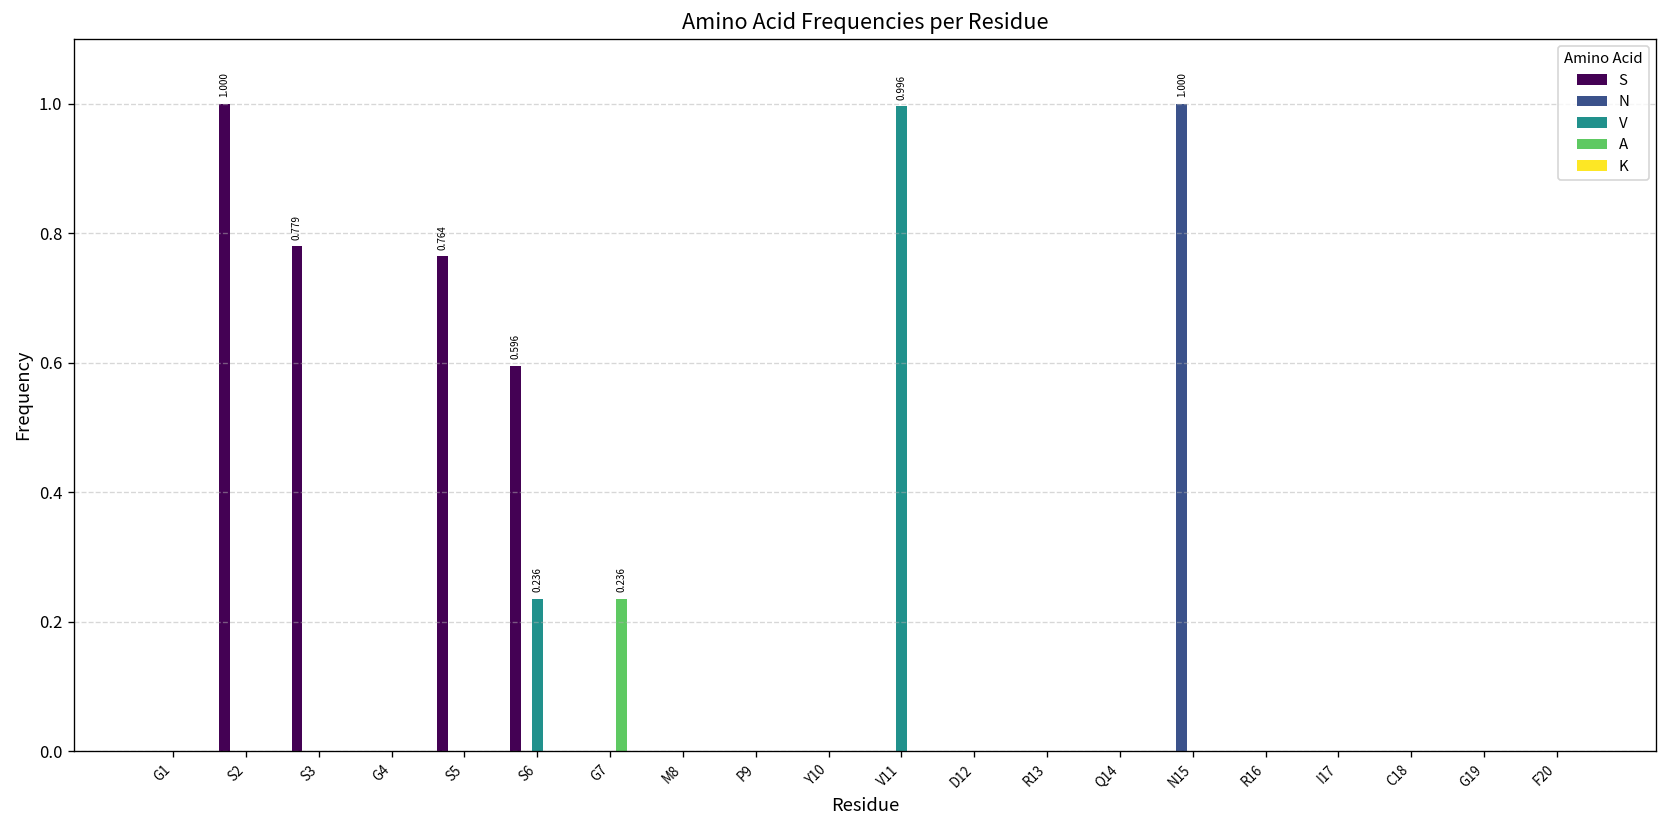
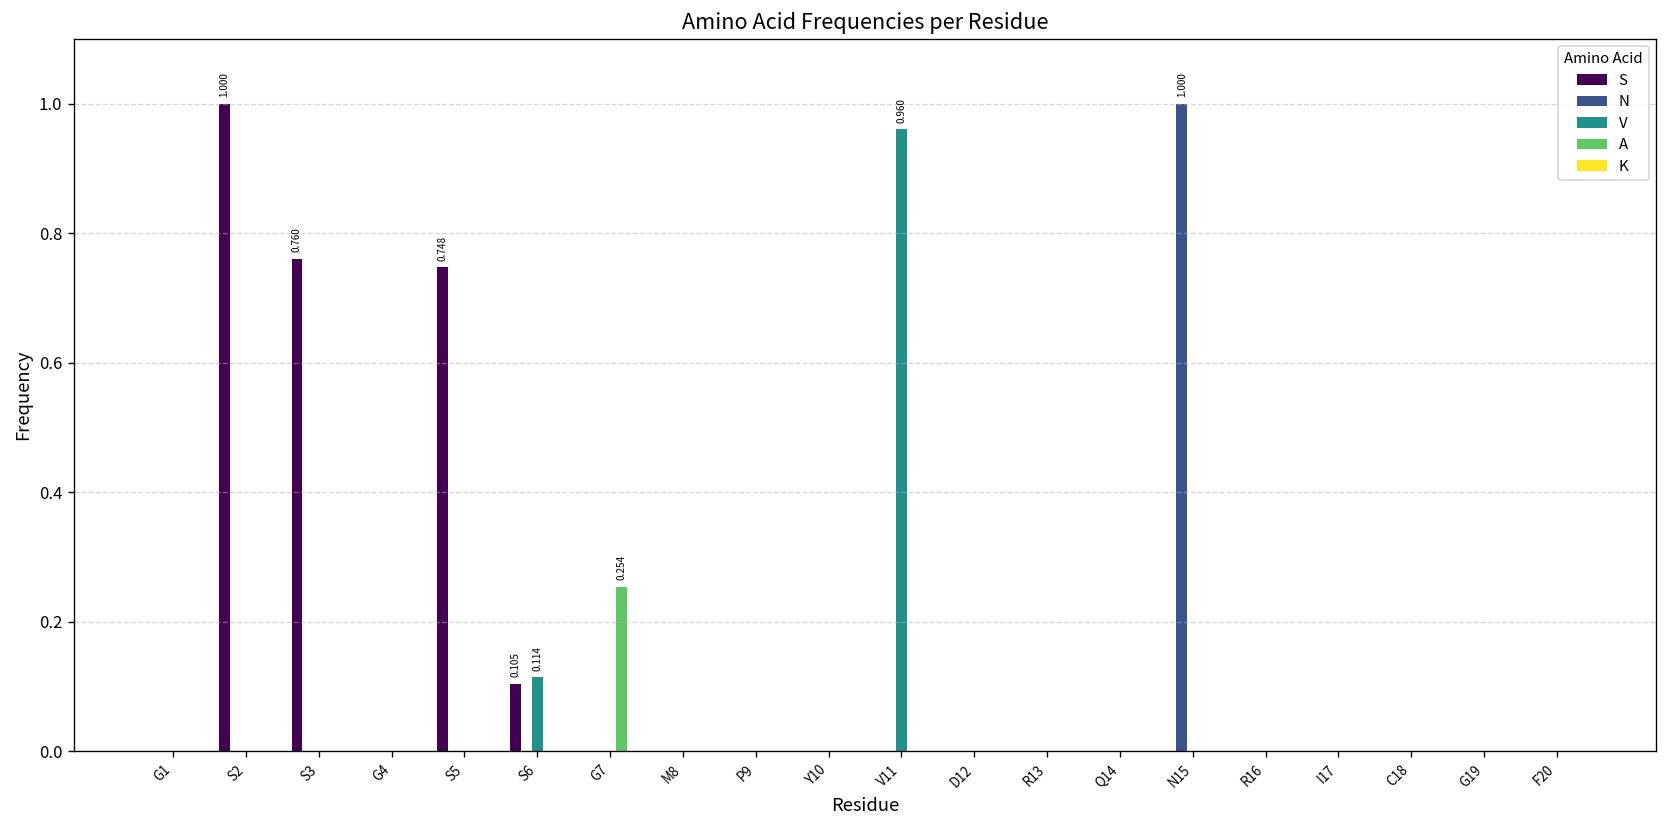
  {
    "S": {
      "S2": 1.000,
-     "S3": 0.779,
-     "S5": 0.764,
-     "S6": 0.596
+     "S3": 0.760,
+     "S5": 0.748,
+     "S6": 0.105
    },
    "N": {
      "N15": 1.000
    },
    "V": {
-     "S6": 0.236,
-     "V11": 0.996
+     "S6": 0.114,
+     "V11": 0.960
    },
    "A": {
-     "G7": 0.236
+     "G7": 0.254
    },
    "K": {
      "G1": 0.00,
      "S2": 0.00,
      "S3": 0.00,
      "G4": 0.00,
      "S5": 0.00,
      "S6": 0.00,
      "G7": 0.00,
      "M8": 0.00,
      "P9": 0.00,
      "Y10": 0.00,
      "V11": 0.00,
      "D12": 0.00,
      "R13": 0.00,
      "Q14": 0.00,
      "N15": 0.00,
      "R16": 0.00,
      "I17": 0.00,
      "C18": 0.00,
      "G19": 0.00,
      "F20": 0.00
    }
  }
